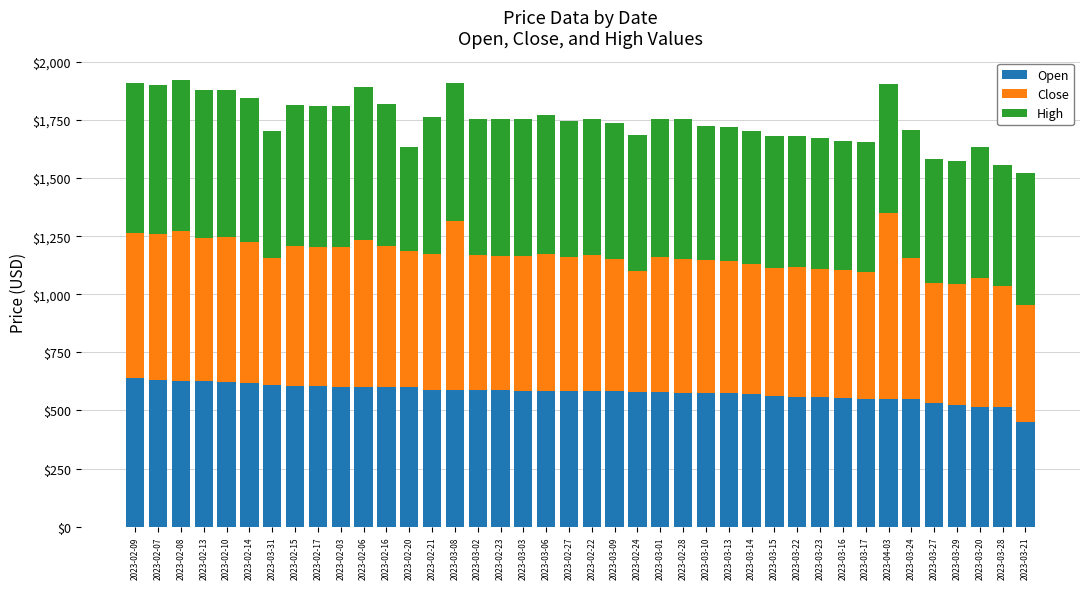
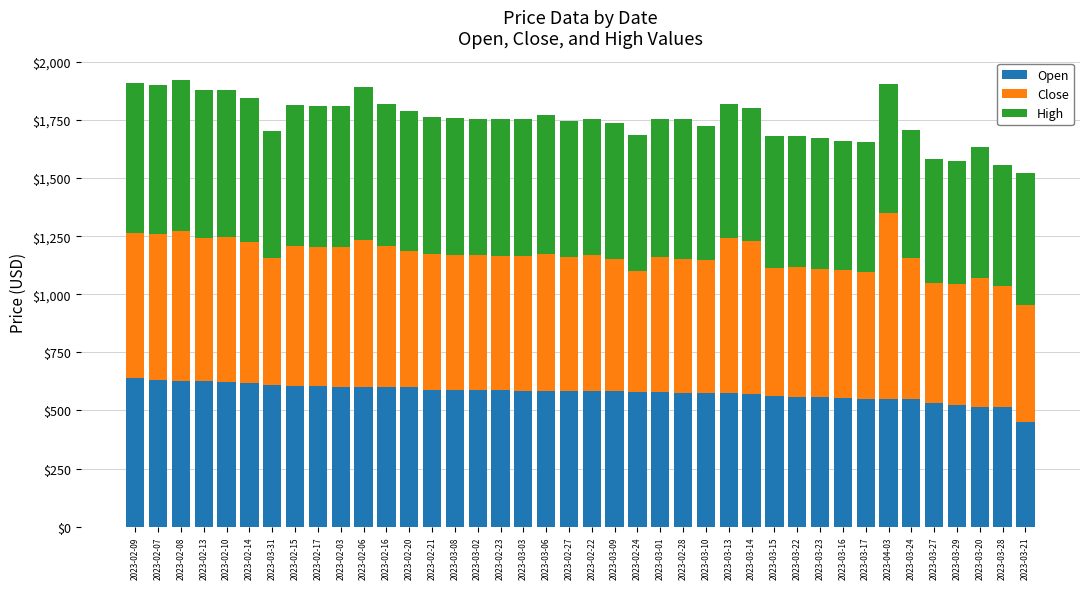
  {
    "Open": {
      "2023-02-09": "$640",
      "2023-02-07": "$630",
      "2023-02-08": "$630",
      "2023-02-13": "$620",
      "2023-02-10": "$620",
      "2023-02-14": "$620",
      "2023-03-31": "$610",
      "2023-02-15": "$610",
      "2023-02-17": "$600",
      "2023-02-03": "$600",
      "2023-02-06": "$600",
      "2023-02-16": "$600",
      "2023-02-20": "$600",
      "2023-02-21": "$590",
      "2023-03-08": "$590",
      "2023-03-02": "$590",
      "2023-02-23": "$590",
      "2023-03-03": "$580",
      "2023-03-06": "$580",
      "2023-02-27": "$580",
      "2023-02-22": "$580",
      "2023-03-09": "$580",
      "2023-02-24": "$580",
      "2023-03-01": "$580",
      "2023-02-28": "$580",
      "2023-03-10": "$570",
      "2023-03-13": "$570",
      "2023-03-14": "$570",
      "2023-03-15": "$560",
      "2023-03-22": "$560",
      "2023-03-23": "$560",
      "2023-03-16": "$550",
      "2023-03-17": "$550",
      "2023-04-03": "$550",
      "2023-03-24": "$550",
      "2023-03-27": "$530",
      "2023-03-29": "$520",
      "2023-03-20": "$520",
      "2023-03-28": "$510",
      "2023-03-21": "$450"
    },
    "Close": {
      "2023-02-09": "$620",
      "2023-02-07": "$630",
      "2023-02-08": "$640",
      "2023-02-13": "$620",
      "2023-02-10": "$620",
      "2023-02-14": "$610",
      "2023-03-31": "$540",
      "2023-02-15": "$600",
      "2023-02-17": "$600",
      "2023-02-03": "$600",
      "2023-02-06": "$630",
      "2023-02-16": "$610",
      "2023-02-20": "$590",
      "2023-02-21": "$580",
-     "2023-03-08": "$730",
+     "2023-03-08": "$580",
      "2023-03-02": "$580",
      "2023-02-23": "$580",
      "2023-03-03": "$580",
      "2023-03-06": "$590",
      "2023-02-27": "$580",
      "2023-02-22": "$580",
      "2023-03-09": "$570",
      "2023-02-24": "$520",
      "2023-03-01": "$580",
      "2023-02-28": "$570",
      "2023-03-10": "$570",
-     "2023-03-13": "$570",
-     "2023-03-14": "$560",
+     "2023-03-13": "$670",
+     "2023-03-14": "$660",
      "2023-03-15": "$550",
      "2023-03-22": "$560",
      "2023-03-23": "$550",
      "2023-03-16": "$550",
      "2023-03-17": "$550",
      "2023-04-03": "$800",
      "2023-03-24": "$610",
      "2023-03-27": "$520",
      "2023-03-29": "$520",
      "2023-03-20": "$550",
      "2023-03-28": "$520",
      "2023-03-21": "$500"
    },
    "High": {
      "2023-02-09": "$650",
      "2023-02-07": "$640",
      "2023-02-08": "$650",
      "2023-02-13": "$640",
      "2023-02-10": "$630",
      "2023-02-14": "$620",
      "2023-03-31": "$550",
      "2023-02-15": "$610",
      "2023-02-17": "$610",
      "2023-02-03": "$610",
      "2023-02-06": "$660",
      "2023-02-16": "$610",
-     "2023-02-20": "$450",
+     "2023-02-20": "$600",
      "2023-02-21": "$590",
      "2023-03-08": "$590",
      "2023-03-02": "$590",
      "2023-02-23": "$590",
      "2023-03-03": "$590",
      "2023-03-06": "$600",
      "2023-02-27": "$590",
      "2023-02-22": "$590",
      "2023-03-09": "$580",
      "2023-02-24": "$590",
      "2023-03-01": "$590",
      "2023-02-28": "$600",
      "2023-03-10": "$580",
      "2023-03-13": "$570",
      "2023-03-14": "$570",
      "2023-03-15": "$570",
      "2023-03-22": "$570",
      "2023-03-23": "$560",
      "2023-03-16": "$560",
      "2023-03-17": "$560",
      "2023-04-03": "$560",
      "2023-03-24": "$550",
      "2023-03-27": "$530",
      "2023-03-29": "$530",
      "2023-03-20": "$570",
      "2023-03-28": "$520",
      "2023-03-21": "$570"
    }
  }
